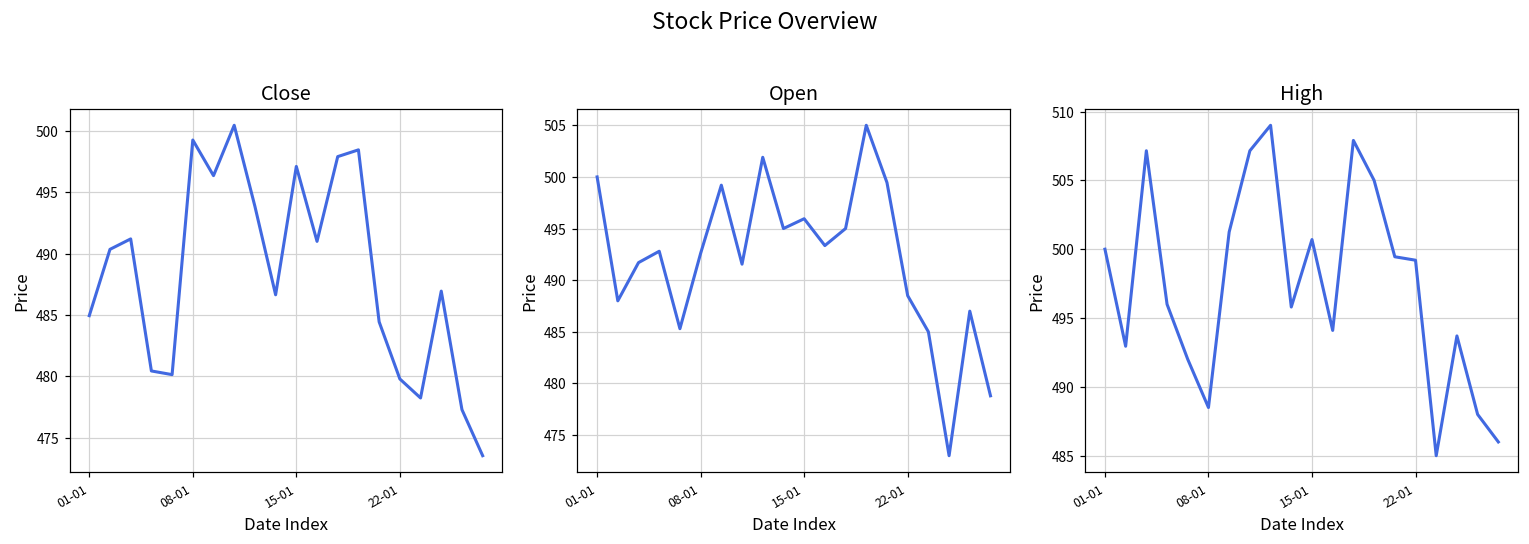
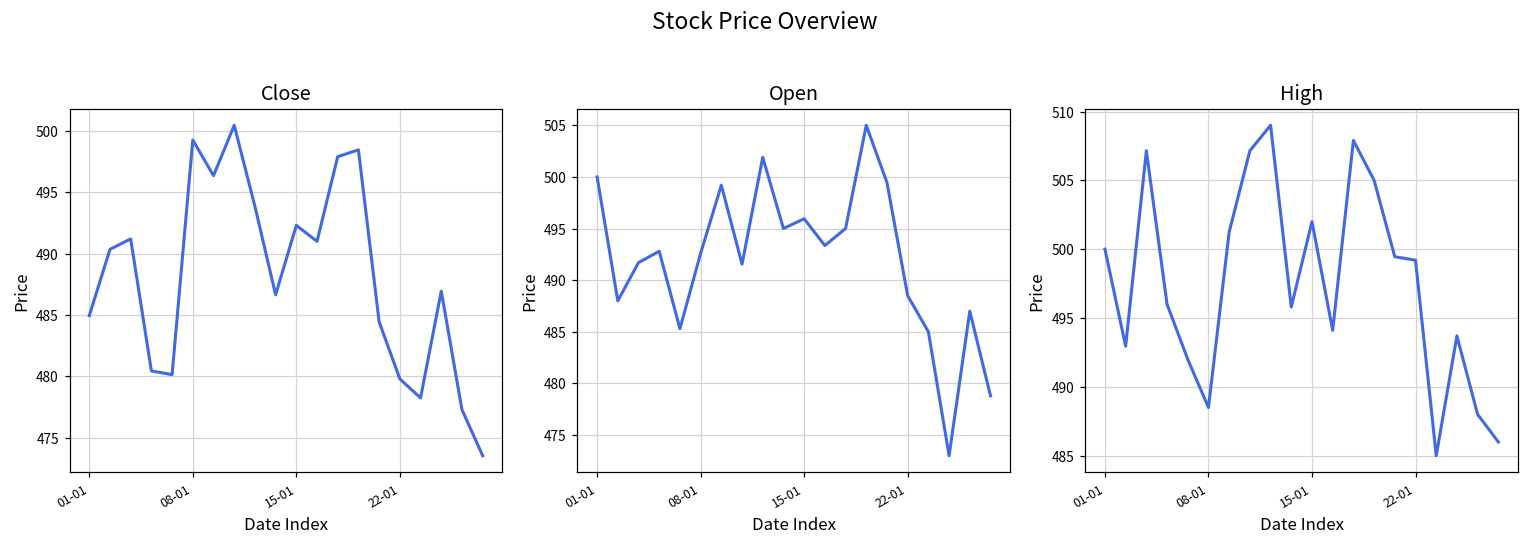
  {
    "Close": {
      "01-01": 485.0,
      "08-01": 499.3,
-     "15-01": 497.1,
+     "15-01": 492.3,
      "22-01": 479.8
    },
    "Open": {
      "01-01": 500,
      "08-01": 493,
      "15-01": 496,
      "22-01": 489
    },
    "High": {
      "01-01": 500.0,
      "08-01": 488.5,
-     "15-01": 500.7,
+     "15-01": 502.0,
      "22-01": 499.2
    }
  }
